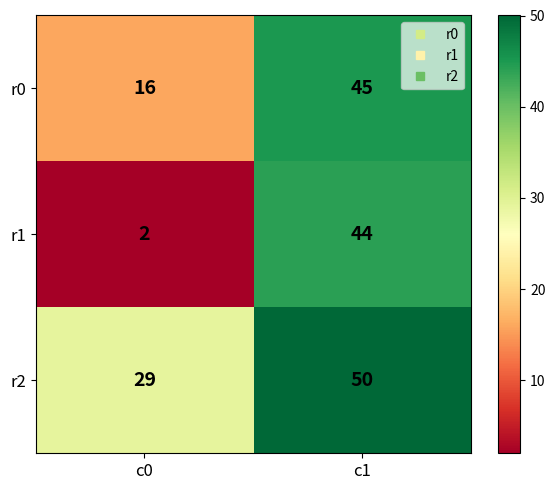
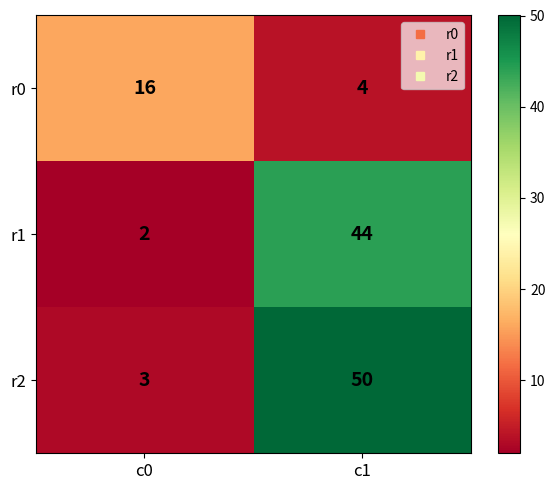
  {
    "r0": {
      "c0": 16,
-     "c1": 45
+     "c1": 4
    },
    "r1": {
      "c0": 2,
      "c1": 44
    },
    "r2": {
-     "c0": 29,
+     "c0": 3,
      "c1": 50
    }
  }
